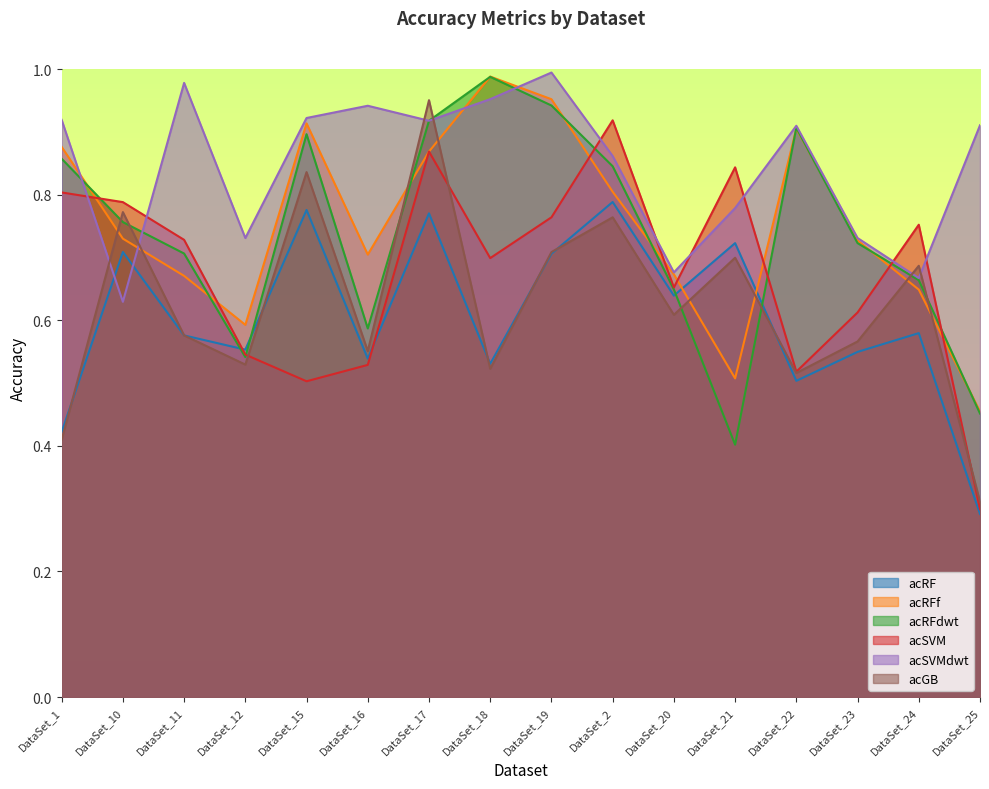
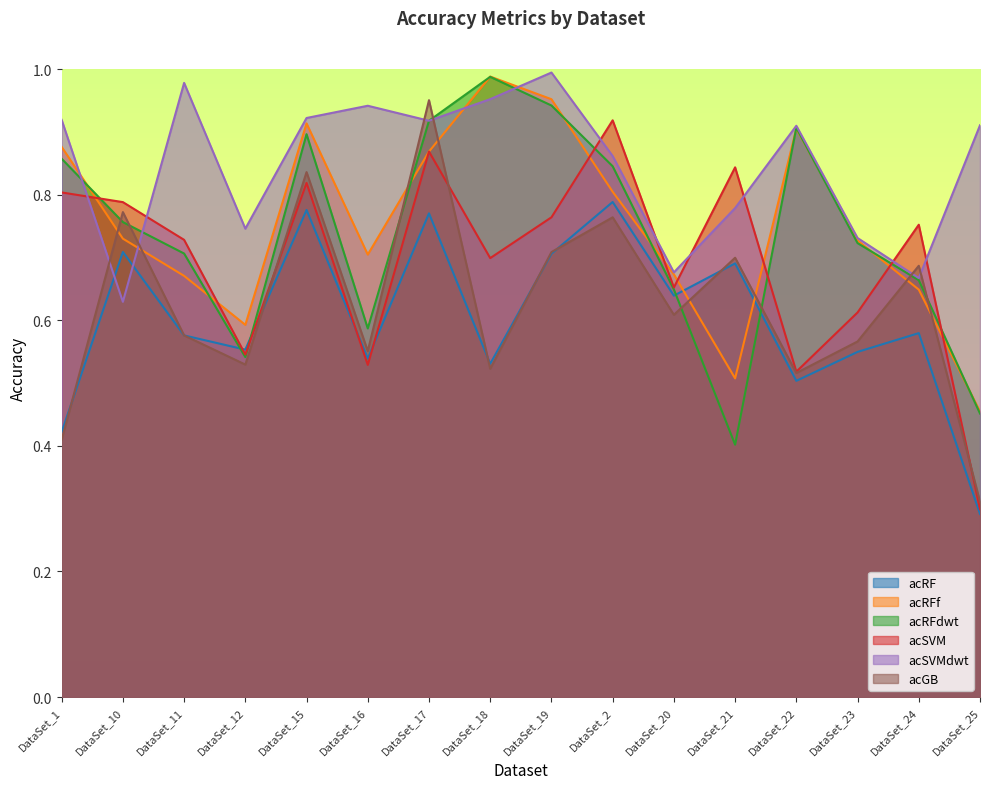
  {
    "acRF": {
      "DataSet_1": 0.42,
      "DataSet_10": 0.71,
      "DataSet_12": 0.55,
      "DataSet_15": 0.78,
      "DataSet_16": 0.54,
      "DataSet_17": 0.77,
      "DataSet_18": 0.53,
      "DataSet_2": 0.79,
      "DataSet_20": 0.64,
-     "DataSet_21": 0.72,
+     "DataSet_21": 0.69,
      "DataSet_22": 0.50,
      "DataSet_23": 0.55,
      "DataSet_24": 0.58,
      "DataSet_25": 0.29
    },
    "acRFf": {
      "DataSet_1": 0.88,
      "DataSet_10": 0.73,
      "DataSet_11": 0.67,
      "DataSet_12": 0.59,
      "DataSet_15": 0.91,
      "DataSet_16": 0.70,
      "DataSet_19": 0.95,
      "DataSet_2": 0.80,
      "DataSet_21": 0.51,
      "DataSet_24": 0.65
    },
    "acRFdwt": {
      "DataSet_1": 0.86,
      "DataSet_10": 0.76,
      "DataSet_11": 0.71,
      "DataSet_15": 0.90,
      "DataSet_16": 0.59,
      "DataSet_19": 0.94,
      "DataSet_2": 0.85,
      "DataSet_21": 0.40,
      "DataSet_23": 0.72
    },
    "acSVM": {
      "DataSet_1": 0.80,
      "DataSet_10": 0.79,
      "DataSet_11": 0.73,
-     "DataSet_15": 0.50,
+     "DataSet_15": 0.82,
      "DataSet_16": 0.53,
      "DataSet_18": 0.70,
      "DataSet_19": 0.76,
      "DataSet_2": 0.92,
      "DataSet_21": 0.84,
      "DataSet_23": 0.61,
      "DataSet_24": 0.75,
      "DataSet_25": 0.30
    },
    "acSVMdwt": {
      "DataSet_1": 0.92,
      "DataSet_10": 0.63,
      "DataSet_11": 0.98,
-     "DataSet_12": 0.73,
+     "DataSet_12": 0.75,
      "DataSet_15": 0.92,
      "DataSet_16": 0.94,
      "DataSet_18": 0.95,
      "DataSet_19": 0.99,
      "DataSet_2": 0.86,
      "DataSet_21": 0.78,
      "DataSet_25": 0.91
    },
    "acGB": {
      "DataSet_1": 0.41,
      "DataSet_10": 0.77,
      "DataSet_12": 0.53,
      "DataSet_15": 0.84,
      "DataSet_16": 0.55,
      "DataSet_17": 0.95,
      "DataSet_18": 0.52,
      "DataSet_2": 0.76,
      "DataSet_20": 0.61,
      "DataSet_21": 0.70,
      "DataSet_23": 0.57,
      "DataSet_24": 0.69,
      "DataSet_25": 0.31
    }
  }
